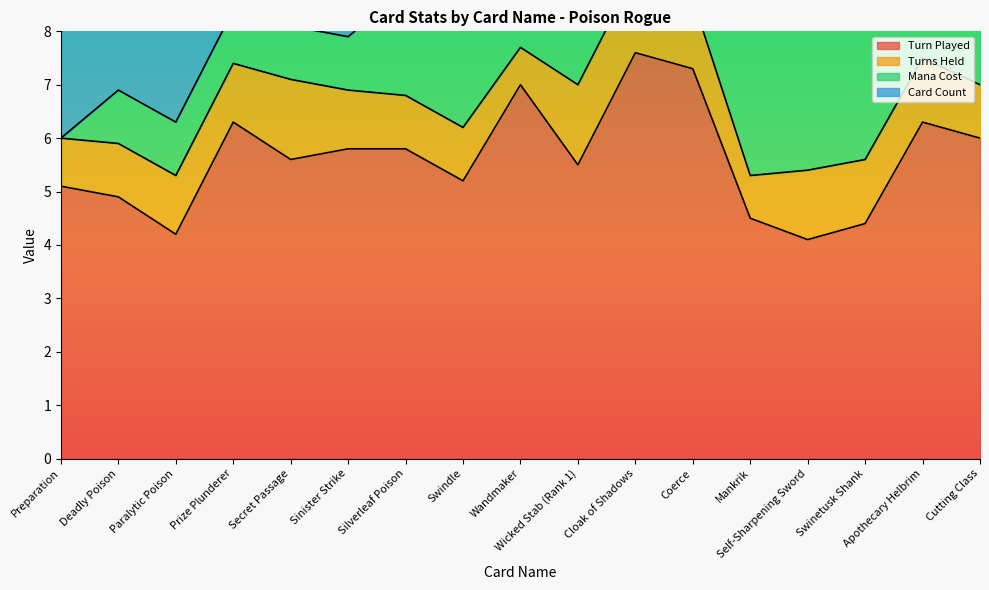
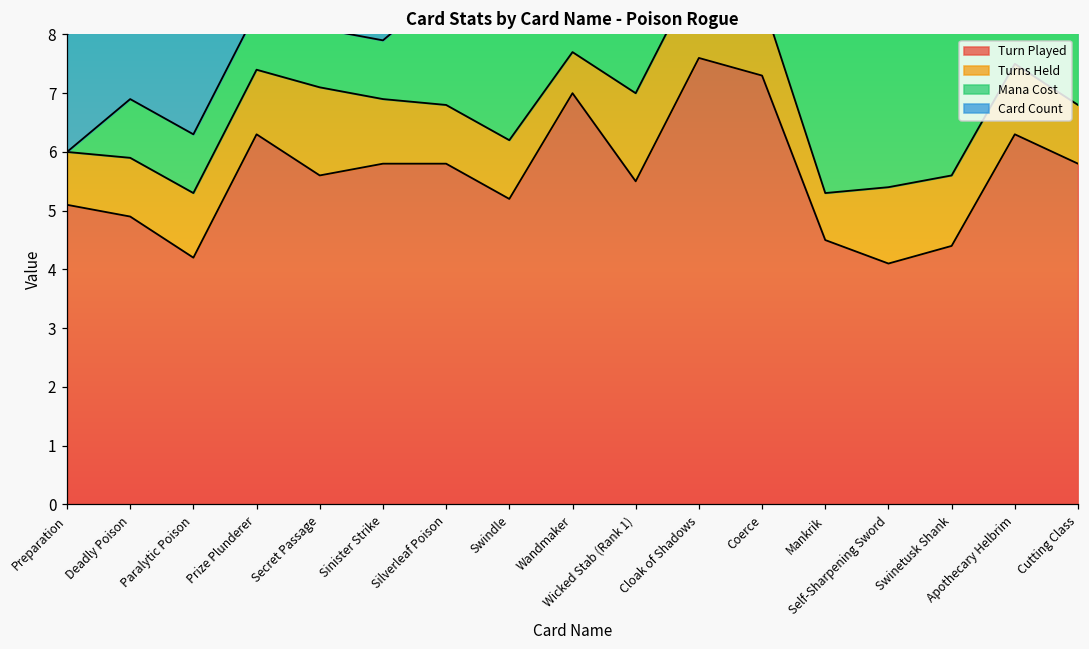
  {
    "Turn Played": {
      "Preparation": 5.1,
      "Deadly Poison": 4.9,
      "Paralytic Poison": 4.2,
      "Prize Plunderer": 6.3,
      "Secret Passage": 5.6,
      "Sinister Strike": 5.8,
      "Silverleaf Poison": 5.8,
      "Swindle": 5.2,
      "Wandmaker": 7.0,
      "Wicked Stab (Rank 1)": 5.5,
      "Cloak of Shadows": 7.6,
      "Coerce": 7.3,
      "Mankrik": 4.5,
      "Self-Sharpening Sword": 4.1,
      "Swinetusk Shank": 4.4,
      "Apothecary Helbrim": 6.3,
-     "Cutting Class": 6.0
+     "Cutting Class": 5.8
    },
    "Turns Held": {
      "Deadly Poison": 1.0,
      "Paralytic Poison": 1.1,
      "Prize Plunderer": 1.1,
      "Secret Passage": 1.5,
      "Sinister Strike": 1.1,
      "Silverleaf Poison": 1.0,
      "Swindle": 1.0,
      "Wandmaker": 0.7,
      "Wicked Stab (Rank 1)": 1.5,
      "Mankrik": 0.8,
      "Self-Sharpening Sword": 1.3,
      "Swinetusk Shank": 1.2,
      "Cutting Class": 1.0
    },
    "Mana Cost": {
      "Deadly Poison": 1.0,
      "Paralytic Poison": 1.0,
      "Sinister Strike": 1.0
    },
    "Card Count": {
      "Preparation": 2.0
    }
  }
